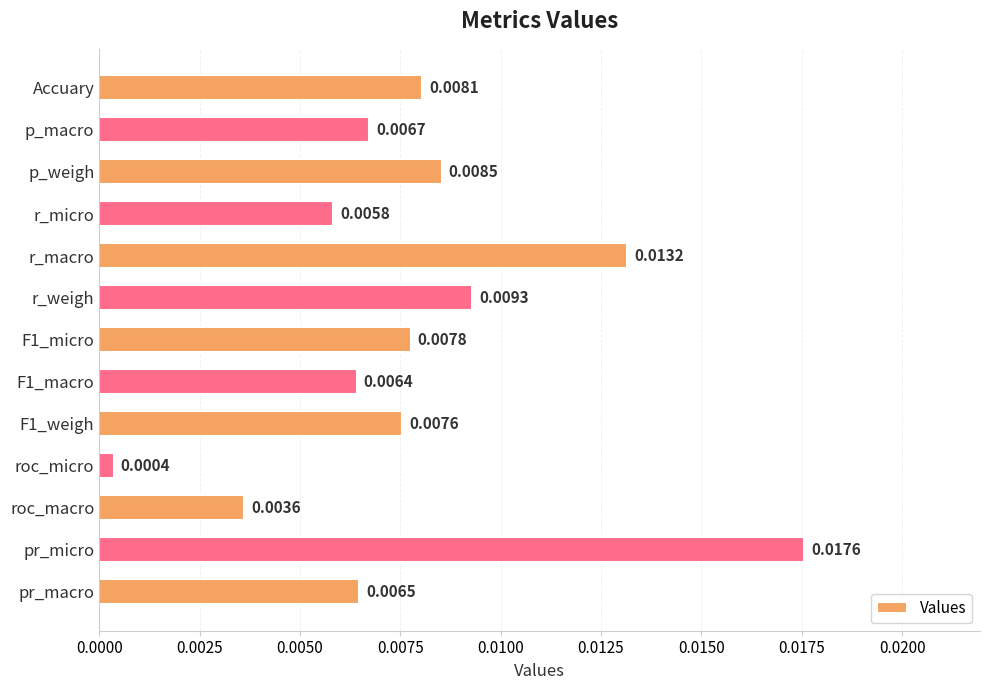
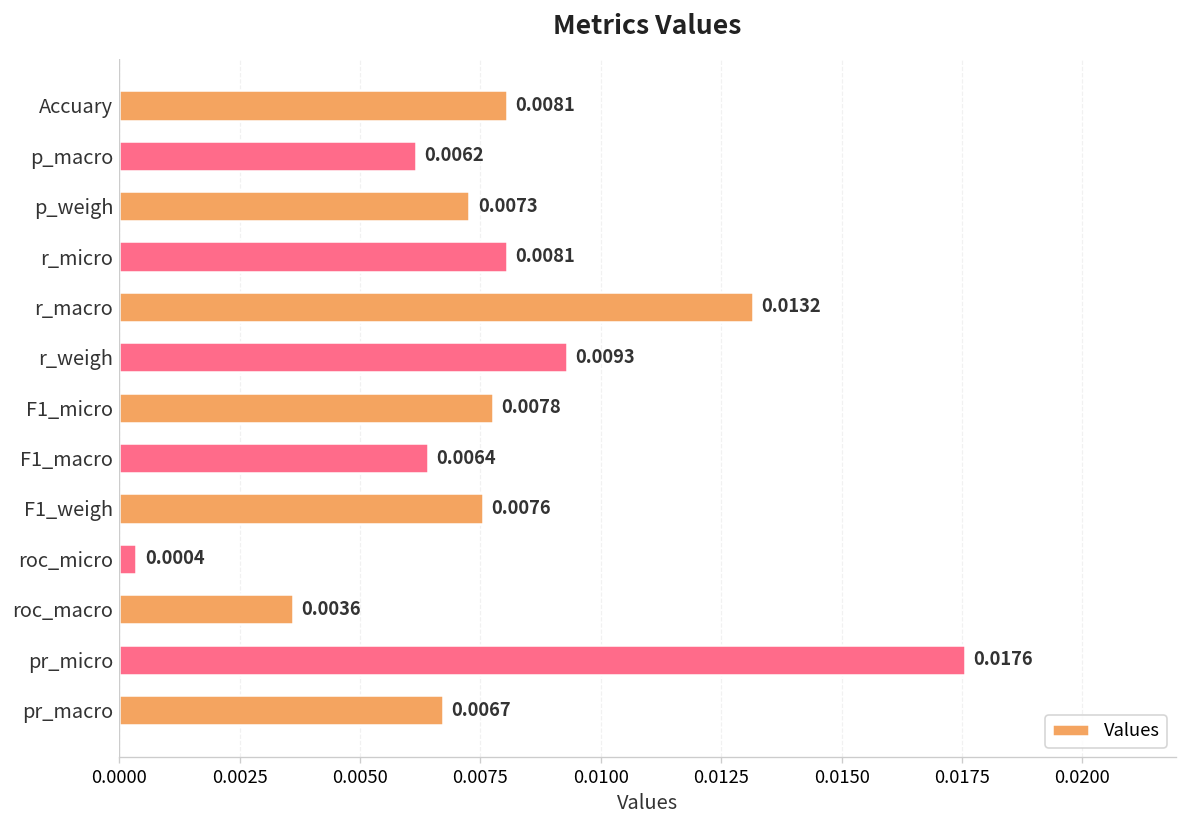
  {
    "Accuary": 0.0081,
-   "p_macro": 0.0067,
-   "p_weigh": 0.0085,
-   "r_micro": 0.0058,
+   "p_macro": 0.0062,
+   "p_weigh": 0.0073,
+   "r_micro": 0.0081,
    "r_macro": 0.0132,
    "r_weigh": 0.0093,
    "F1_micro": 0.0078,
    "F1_macro": 0.0064,
    "F1_weigh": 0.0076,
    "roc_micro": 0.0004,
    "roc_macro": 0.0036,
    "pr_micro": 0.0176,
-   "pr_macro": 0.0065
+   "pr_macro": 0.0067
  }
